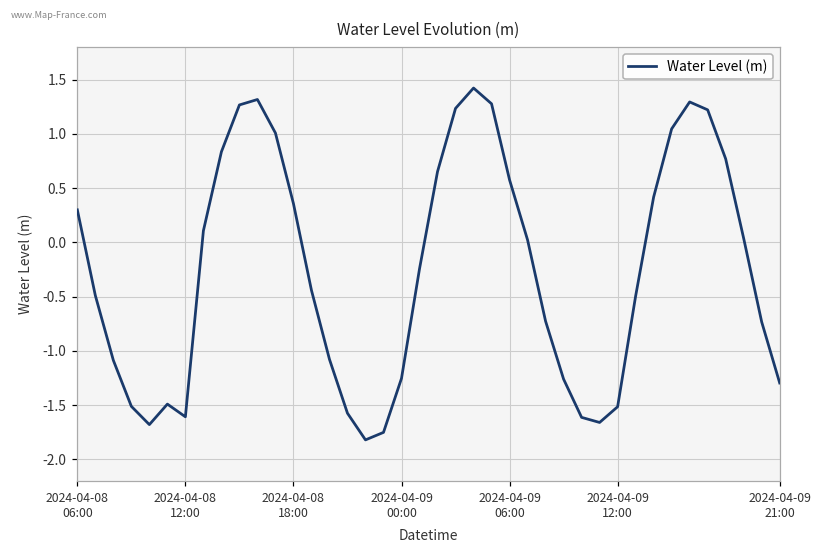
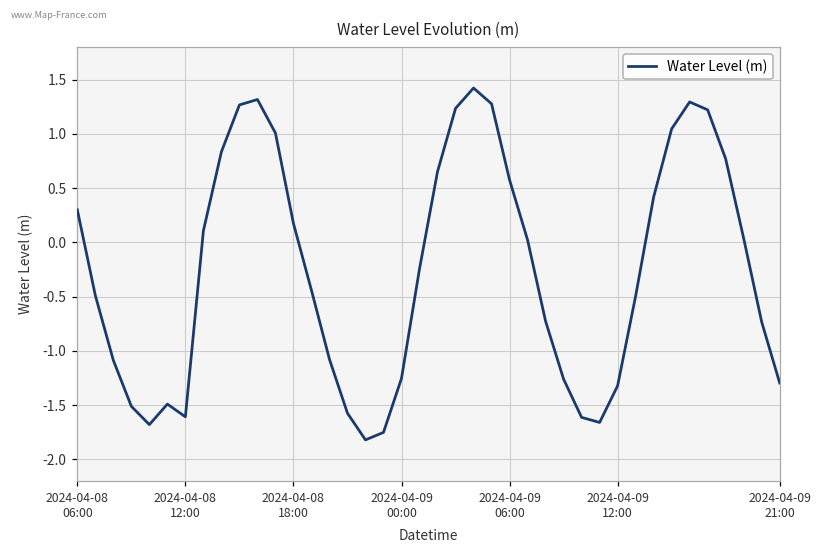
  {
    "2024-04-08 06:00": 0.3,
    "2024-04-08 12:00": -1.6,
-   "2024-04-08 18:00": 0.4,
+   "2024-04-08 18:00": 0.2,
    "2024-04-09 00:00": -1.3,
    "2024-04-09 06:00": 0.6,
-   "2024-04-09 12:00": -1.5,
+   "2024-04-09 12:00": -1.3,
    "2024-04-09 21:00": -1.3
  }
